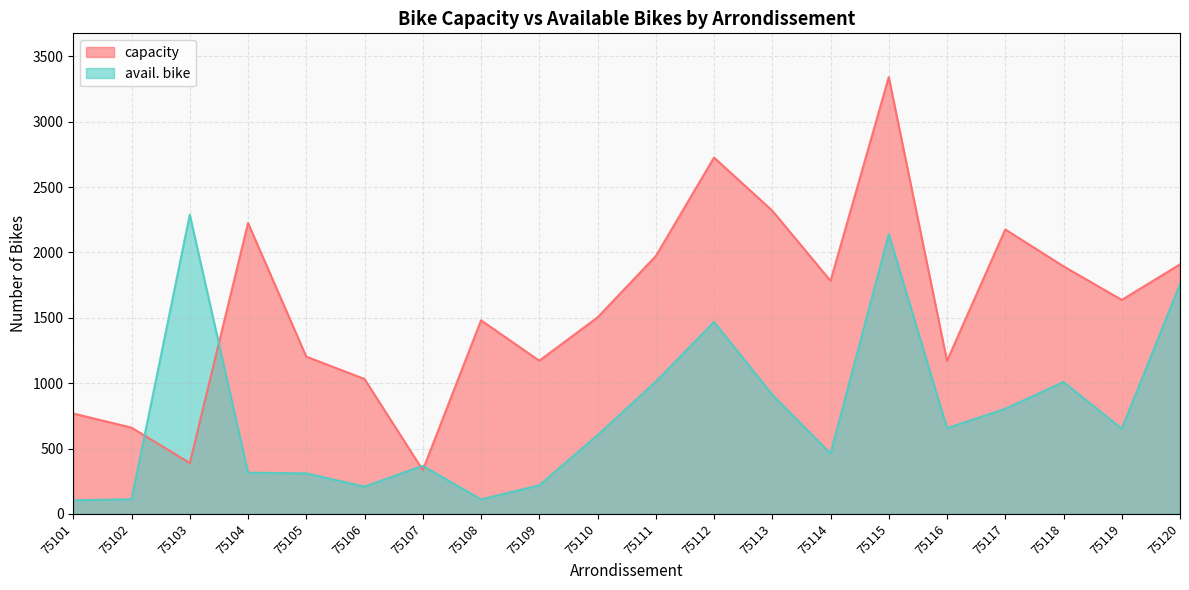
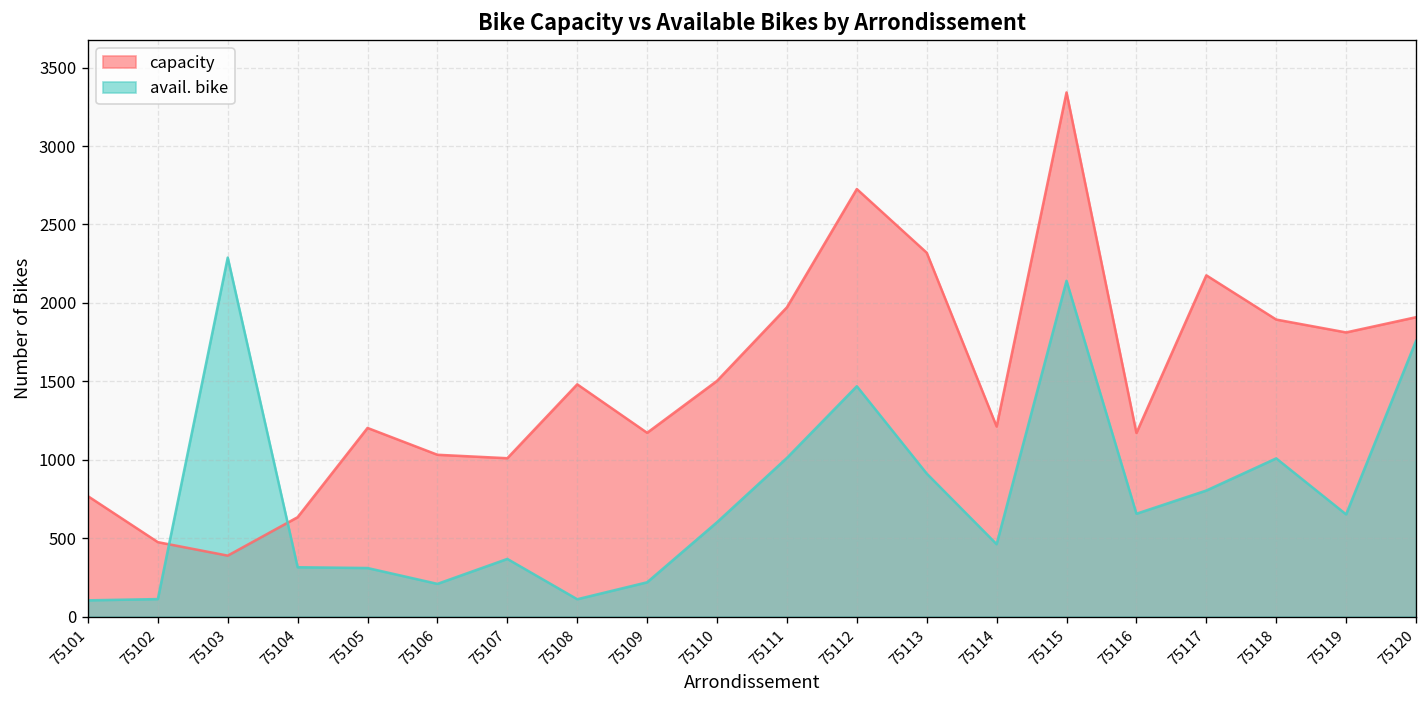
  {
    "capacity": {
      "75101": 770,
-     "75102": 660,
+     "75102": 480,
      "75103": 390,
-     "75104": 2230,
+     "75104": 630,
      "75105": 1200,
      "75106": 1030,
-     "75107": 340,
+     "75107": 1010,
      "75108": 1480,
      "75109": 1170,
      "75110": 1500,
      "75111": 1970,
      "75112": 2730,
      "75113": 2320,
-     "75114": 1780,
+     "75114": 1210,
      "75115": 3340,
      "75116": 1170,
      "75117": 2180,
      "75118": 1890,
-     "75119": 1640,
+     "75119": 1810,
      "75120": 1910
    },
    "avail. bike": {
      "75101": 100,
      "75102": 110,
      "75103": 2290,
      "75104": 320,
      "75105": 310,
      "75106": 210,
      "75107": 370,
      "75108": 110,
      "75109": 220,
      "75110": 600,
      "75111": 1010,
      "75112": 1470,
      "75113": 910,
      "75114": 460,
      "75115": 2140,
      "75116": 660,
      "75117": 800,
      "75118": 1010,
      "75119": 650,
      "75120": 1760
    }
  }
